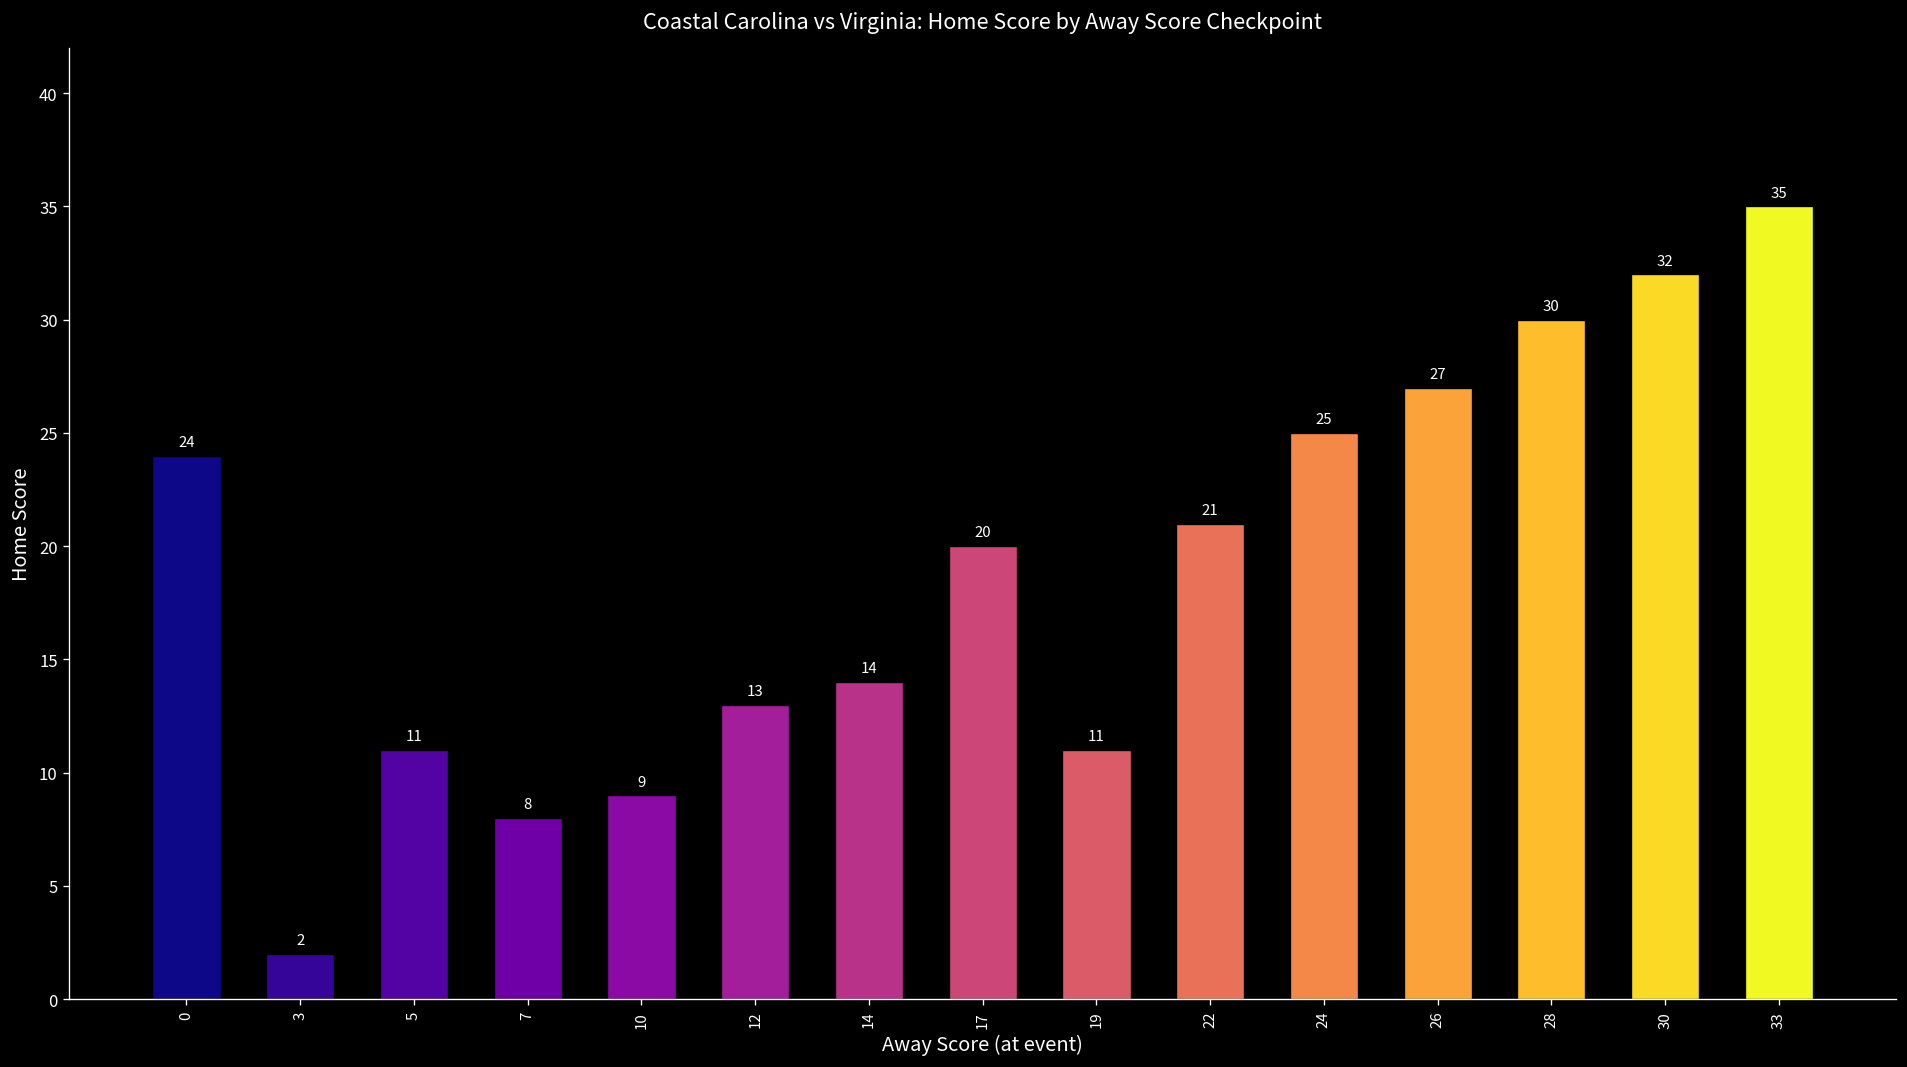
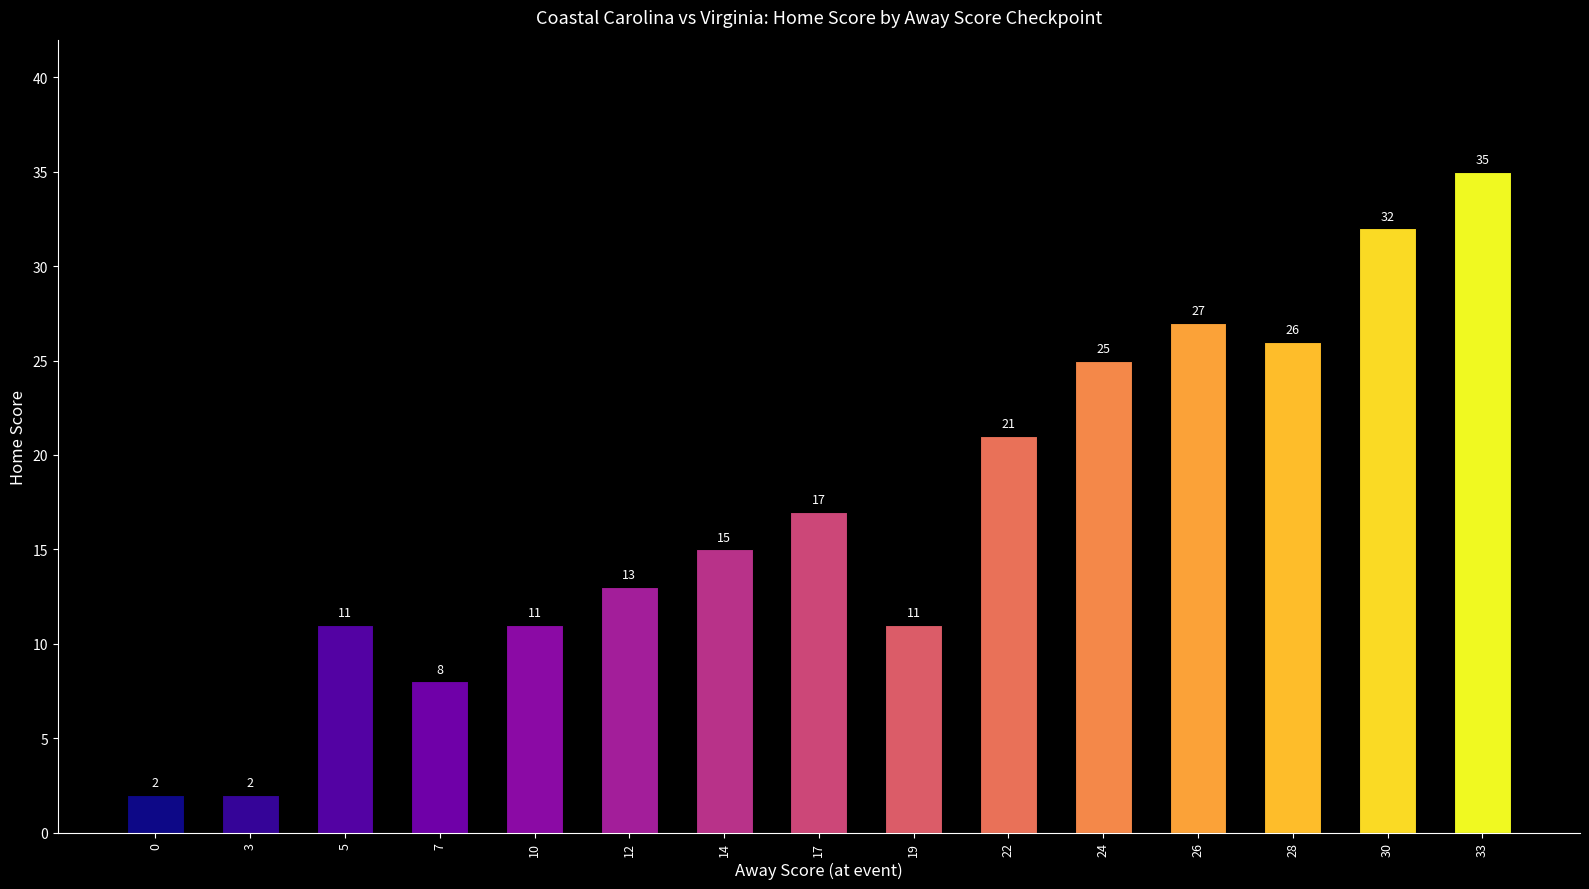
  {
-   "0": 24,
+   "0": 2,
    "3": 2,
    "5": 11,
    "7": 8,
-   "10": 9,
+   "10": 11,
    "12": 13,
-   "14": 14,
-   "17": 20,
+   "14": 15,
+   "17": 17,
    "19": 11,
    "22": 21,
    "24": 25,
    "26": 27,
-   "28": 30,
+   "28": 26,
    "30": 32,
    "33": 35
  }
